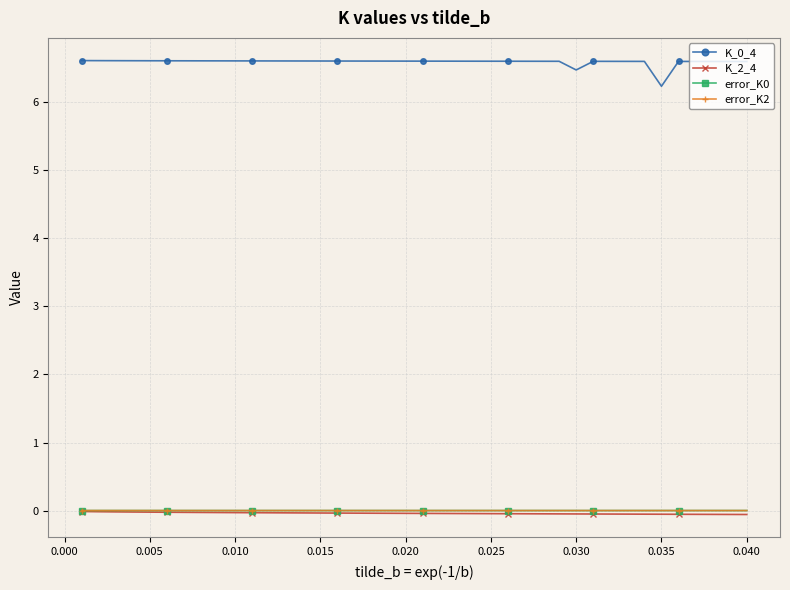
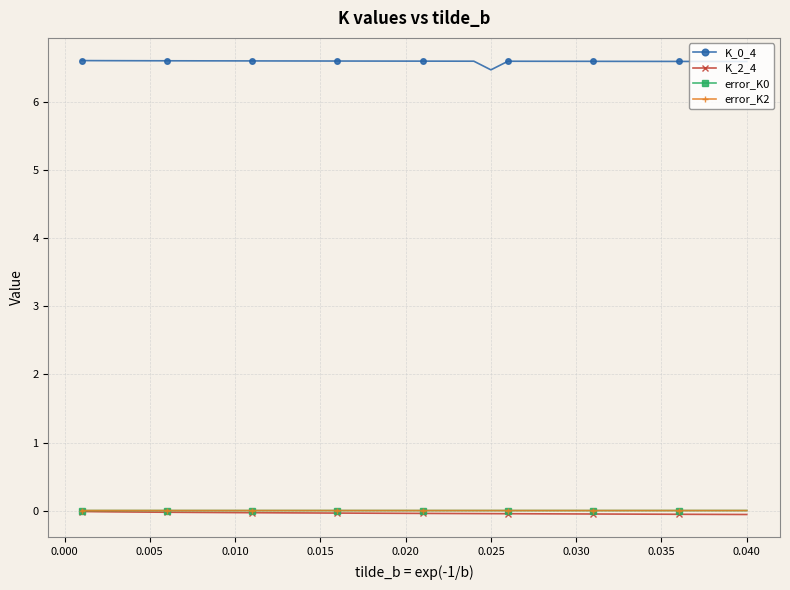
  {
    "K_0_4": {
      "0.005": 6.6,
      "0.010": 6.6,
      "0.015": 6.6,
      "0.020": 6.6,
-     "0.025": 6.6,
-     "0.030": 6.5,
-     "0.035": 6.2
+     "0.025": 6.5,
+     "0.030": 6.6,
+     "0.035": 6.6
    },
    "K_2_4": {
      "0.020": 0.0,
      "0.025": 0.0,
      "0.030": 0.0,
      "0.035": -0.1,
      "0.040": -0.1
    },
    "error_K2": {
      "0.020": 0.0,
      "0.025": 0.0,
      "0.030": 0.0,
      "0.035": 0.0,
      "0.040": 0.0
    }
  }
